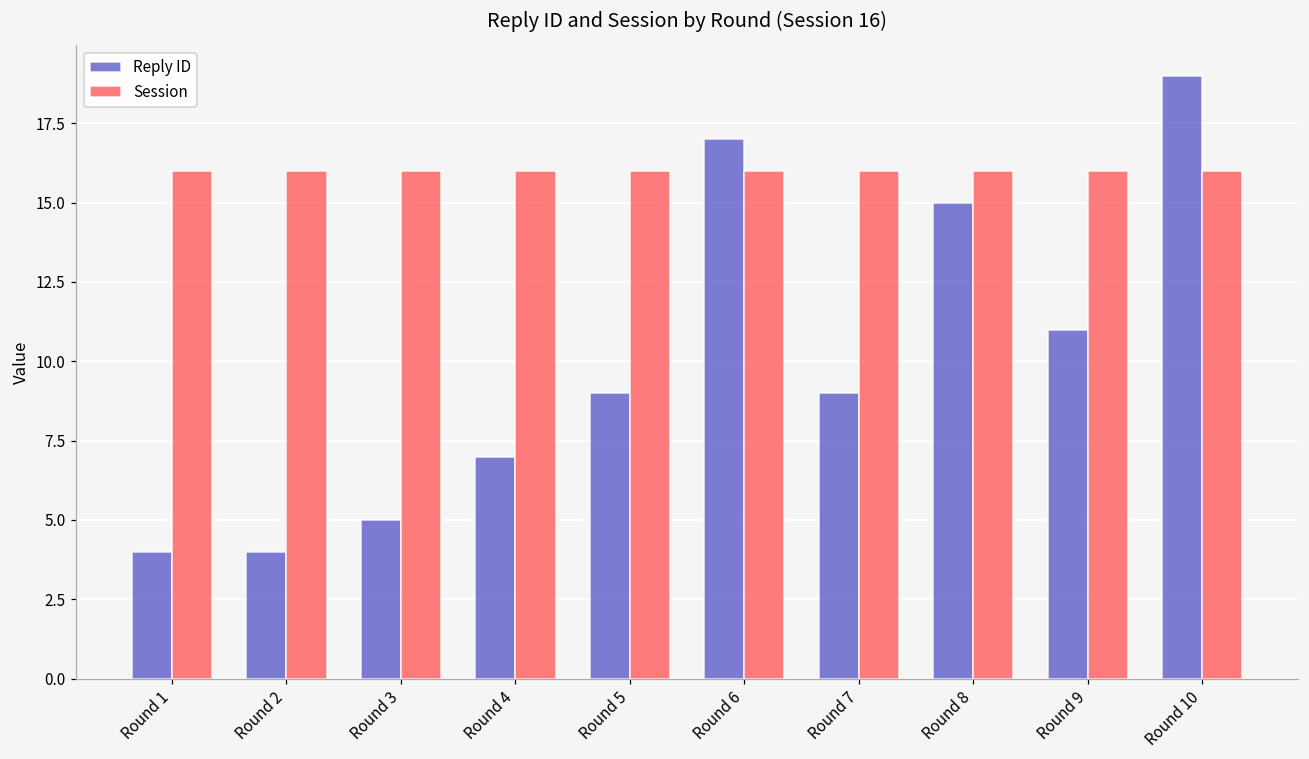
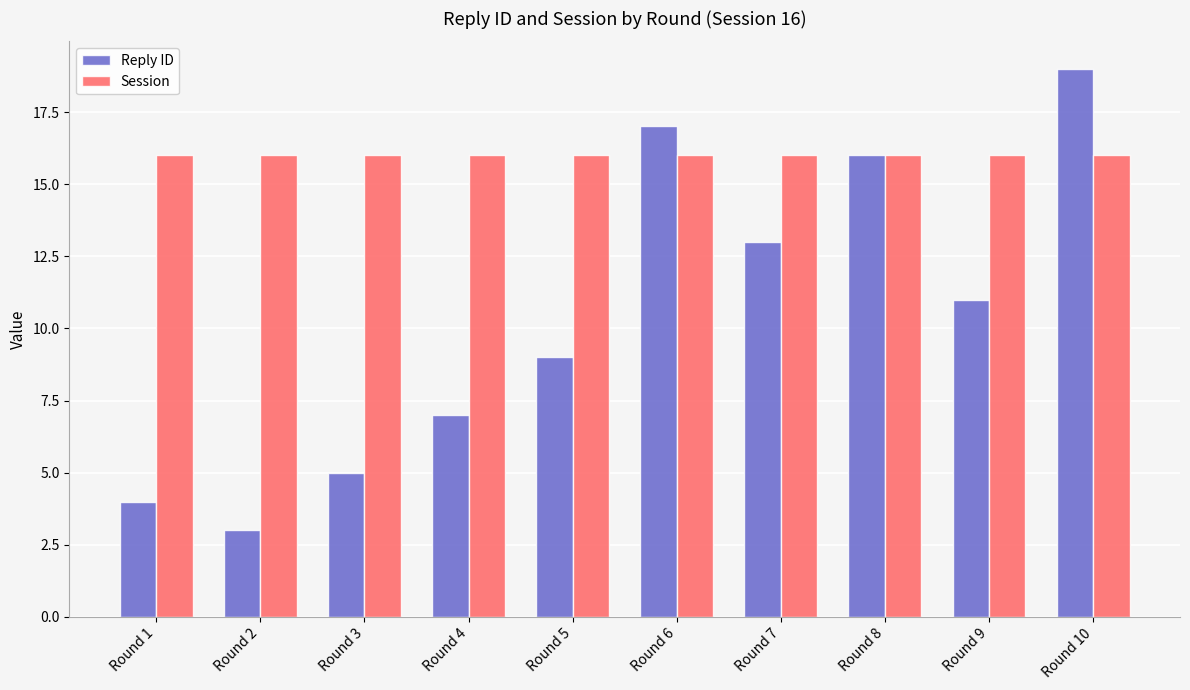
  {
    "Reply ID": {
      "Round 1": 4,
-     "Round 2": 4,
+     "Round 2": 3,
      "Round 3": 5,
      "Round 4": 7,
      "Round 5": 9,
      "Round 6": 17,
-     "Round 7": 9,
-     "Round 8": 15,
+     "Round 7": 13,
+     "Round 8": 16,
      "Round 9": 11,
      "Round 10": 19
    },
    "Session": {
      "Round 1": 16,
      "Round 2": 16,
      "Round 3": 16,
      "Round 4": 16,
      "Round 5": 16,
      "Round 6": 16,
      "Round 7": 16,
      "Round 8": 16,
      "Round 9": 16,
      "Round 10": 16
    }
  }
